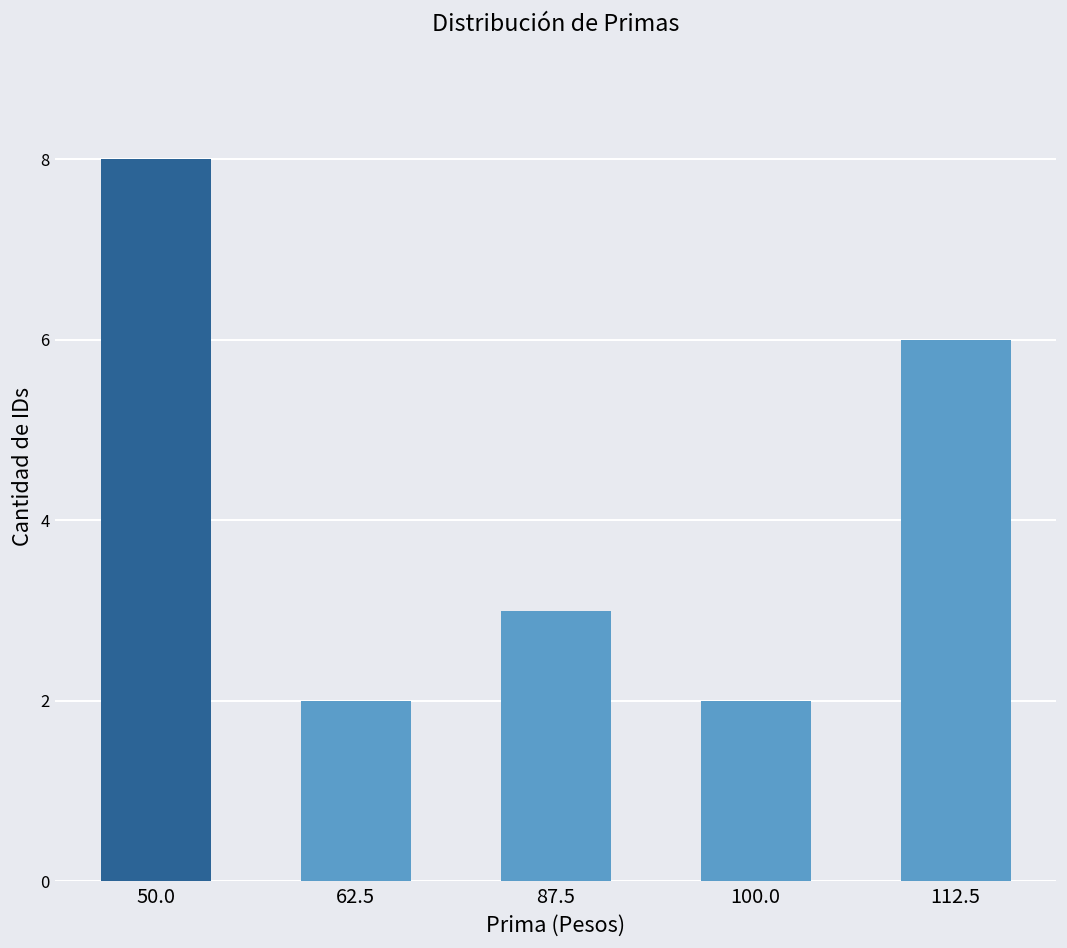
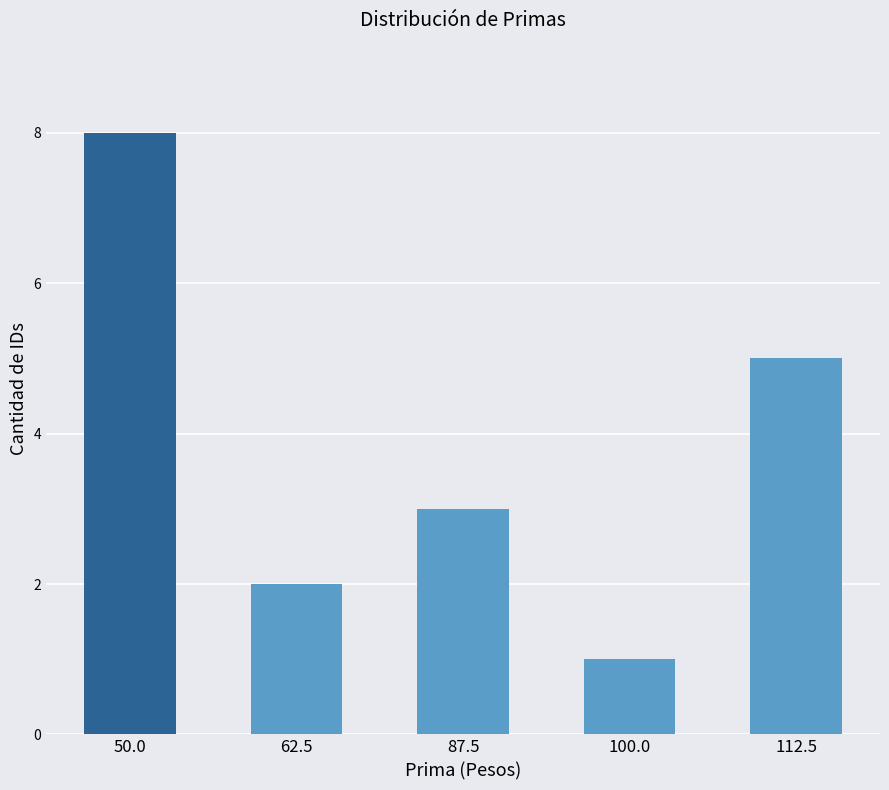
  {
    "50.0": 8,
    "62.5": 2,
    "87.5": 3,
-   "100.0": 2,
-   "112.5": 6
+   "100.0": 1,
+   "112.5": 5
  }
